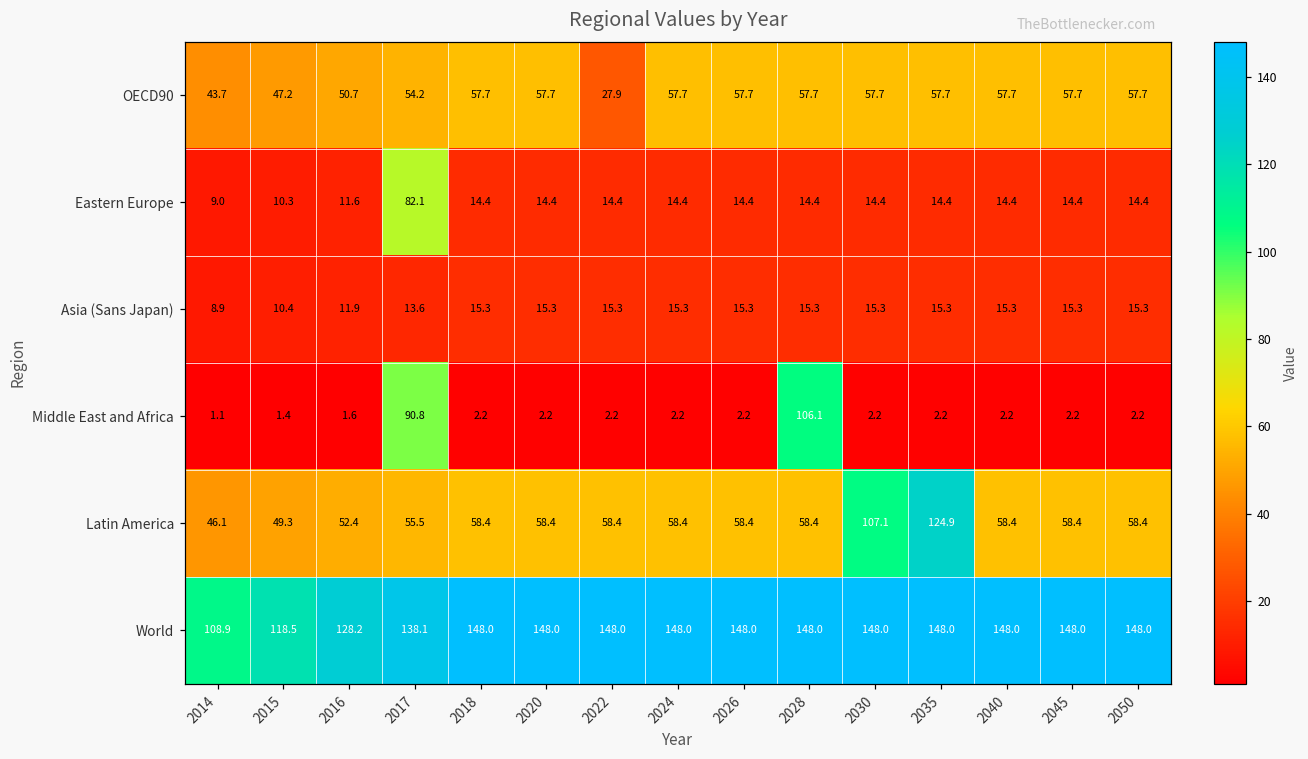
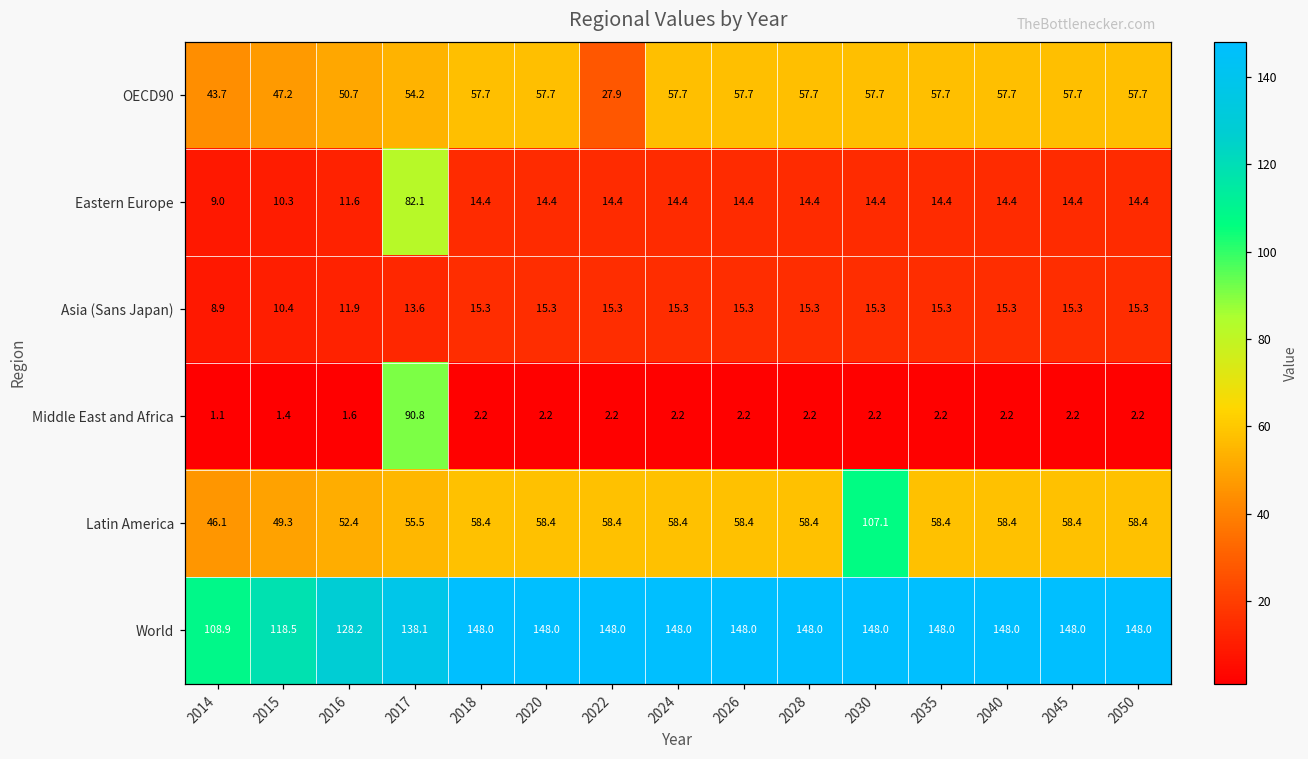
  {
    "OECD90": {
      "2014": 43.7,
      "2015": 47.2,
      "2016": 50.7,
      "2017": 54.2,
      "2018": 57.7,
      "2020": 57.7,
      "2022": 27.9,
      "2024": 57.7,
      "2026": 57.7,
      "2028": 57.7,
      "2030": 57.7,
      "2035": 57.7,
      "2040": 57.7,
      "2045": 57.7,
      "2050": 57.7
    },
    "Eastern Europe": {
      "2014": 9.0,
      "2015": 10.3,
      "2016": 11.6,
      "2017": 82.1,
      "2018": 14.4,
      "2020": 14.4,
      "2022": 14.4,
      "2024": 14.4,
      "2026": 14.4,
      "2028": 14.4,
      "2030": 14.4,
      "2035": 14.4,
      "2040": 14.4,
      "2045": 14.4,
      "2050": 14.4
    },
    "Asia (Sans Japan)": {
      "2014": 8.9,
      "2015": 10.4,
      "2016": 11.9,
      "2017": 13.6,
      "2018": 15.3,
      "2020": 15.3,
      "2022": 15.3,
      "2024": 15.3,
      "2026": 15.3,
      "2028": 15.3,
      "2030": 15.3,
      "2035": 15.3,
      "2040": 15.3,
      "2045": 15.3,
      "2050": 15.3
    },
    "Middle East and Africa": {
      "2014": 1.1,
      "2015": 1.4,
      "2016": 1.6,
      "2017": 90.8,
      "2018": 2.2,
      "2020": 2.2,
      "2022": 2.2,
      "2024": 2.2,
      "2026": 2.2,
-     "2028": 106.1,
+     "2028": 2.2,
      "2030": 2.2,
      "2035": 2.2,
      "2040": 2.2,
      "2045": 2.2,
      "2050": 2.2
    },
    "Latin America": {
      "2014": 46.1,
      "2015": 49.3,
      "2016": 52.4,
      "2017": 55.5,
      "2018": 58.4,
      "2020": 58.4,
      "2022": 58.4,
      "2024": 58.4,
      "2026": 58.4,
      "2028": 58.4,
      "2030": 107.1,
-     "2035": 124.9,
+     "2035": 58.4,
      "2040": 58.4,
      "2045": 58.4,
      "2050": 58.4
    },
    "World": {
      "2014": 108.9,
      "2015": 118.5,
      "2016": 128.2,
      "2017": 138.1,
      "2018": 148.0,
      "2020": 148.0,
      "2022": 148.0,
      "2024": 148.0,
      "2026": 148.0,
      "2028": 148.0,
      "2030": 148.0,
      "2035": 148.0,
      "2040": 148.0,
      "2045": 148.0,
      "2050": 148.0
    }
  }
